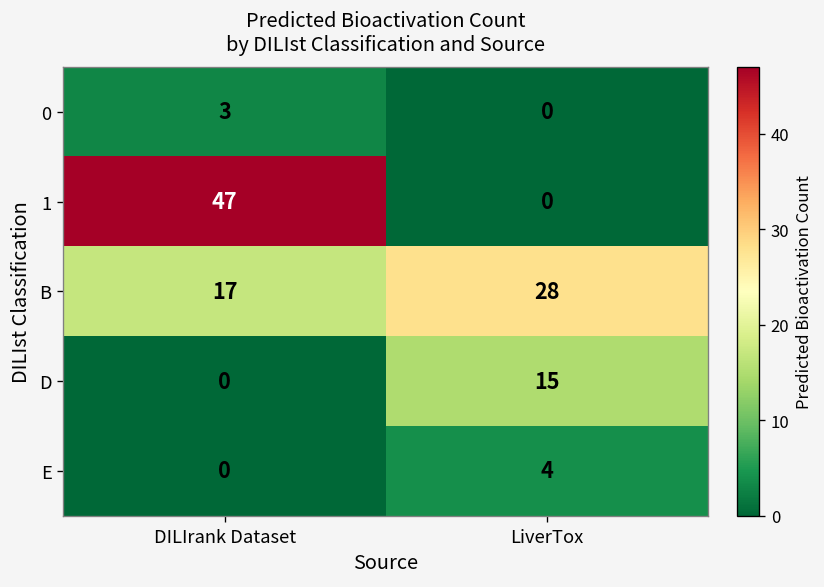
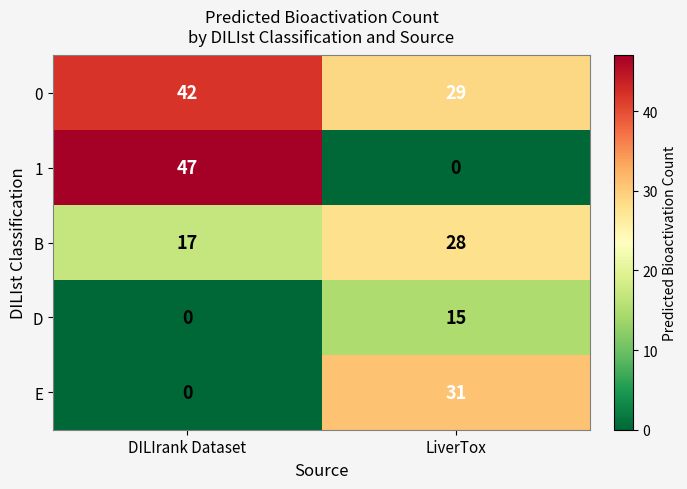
  {
    "0": {
-     "DILIrank Dataset": 3,
-     "LiverTox": 0
+     "DILIrank Dataset": 42,
+     "LiverTox": 29
    },
    "1": {
      "DILIrank Dataset": 47,
      "LiverTox": 0
    },
    "B": {
      "DILIrank Dataset": 17,
      "LiverTox": 28
    },
    "D": {
      "DILIrank Dataset": 0,
      "LiverTox": 15
    },
    "E": {
      "DILIrank Dataset": 0,
-     "LiverTox": 4
+     "LiverTox": 31
    }
  }
